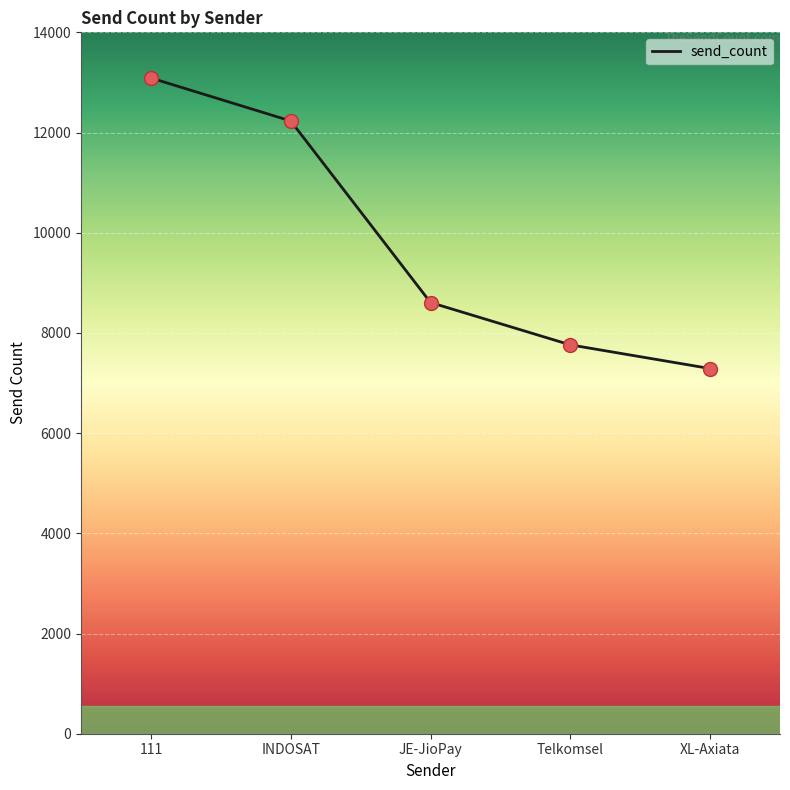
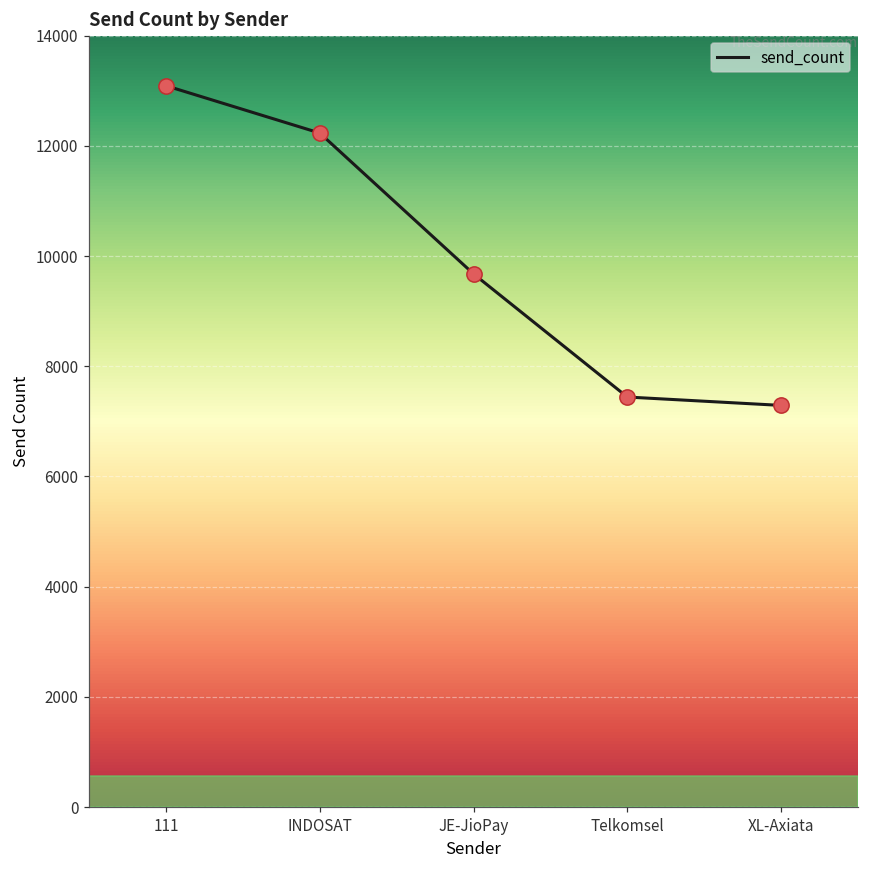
  {
    "111": 13100,
    "INDOSAT": 12200,
-   "JE-JioPay": 8600,
-   "Telkomsel": 7800,
+   "JE-JioPay": 9700,
+   "Telkomsel": 7400,
    "XL-Axiata": 7300
  }
